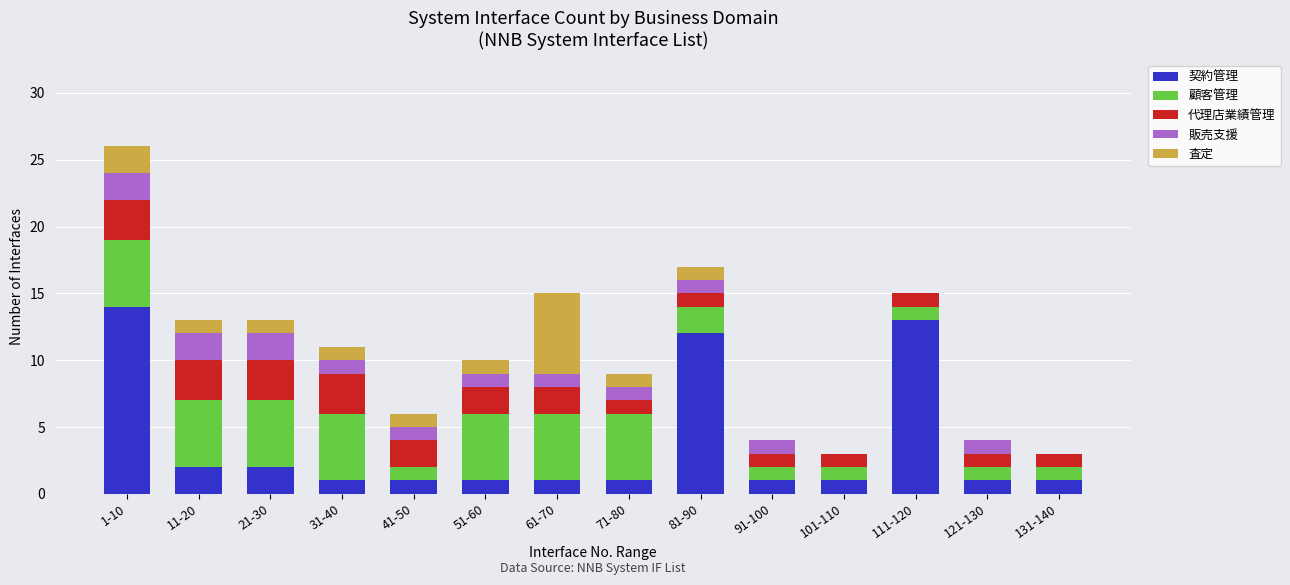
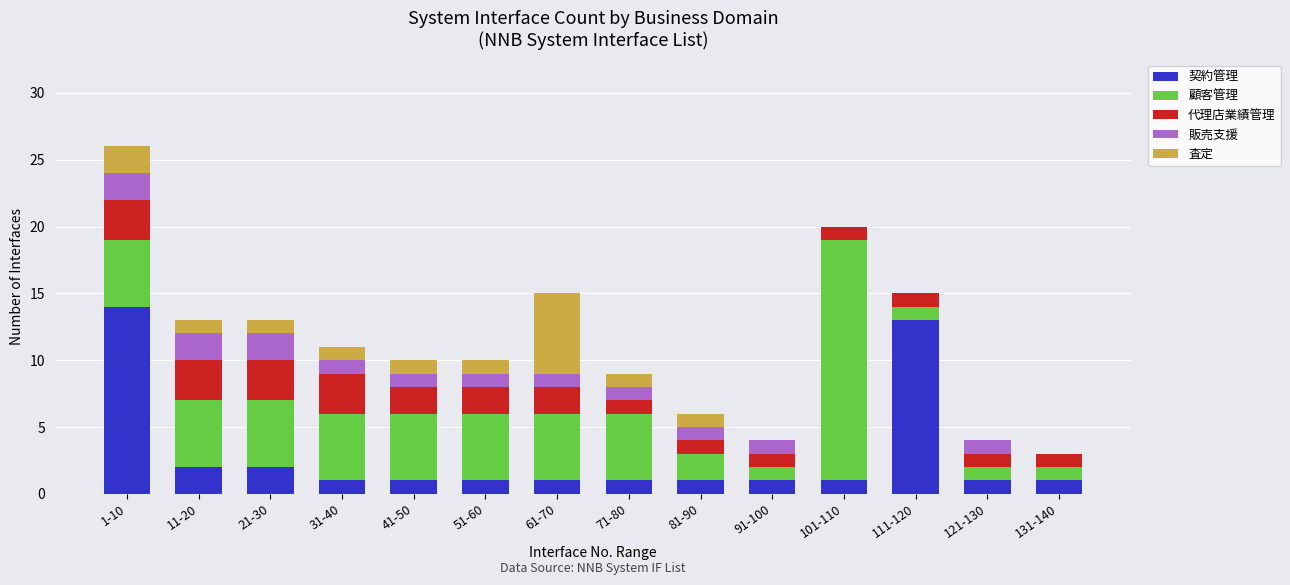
  {
    "契約管理": {
      "1-10": 14,
      "11-20": 2,
      "21-30": 2,
      "31-40": 1,
      "41-50": 1,
      "51-60": 1,
      "61-70": 1,
      "71-80": 1,
-     "81-90": 12,
+     "81-90": 1,
      "91-100": 1,
      "101-110": 1,
      "111-120": 13,
      "121-130": 1,
      "131-140": 1
    },
    "顧客管理": {
      "1-10": 5,
      "11-20": 5,
      "21-30": 5,
      "31-40": 5,
-     "41-50": 1,
+     "41-50": 5,
      "51-60": 5,
      "61-70": 5,
      "71-80": 5,
      "81-90": 2,
      "91-100": 1,
-     "101-110": 1,
+     "101-110": 18,
      "111-120": 1,
      "121-130": 1,
      "131-140": 1
    },
    "代理店業績管理": {
      "1-10": 3,
      "11-20": 3,
      "21-30": 3,
      "31-40": 3,
      "41-50": 2,
      "51-60": 2,
      "61-70": 2,
      "71-80": 1,
      "81-90": 1,
      "91-100": 1,
      "101-110": 1,
      "111-120": 1,
      "121-130": 1,
      "131-140": 1
    },
    "販売支援": {
      "1-10": 2,
      "11-20": 2,
      "21-30": 2,
      "31-40": 1,
      "41-50": 1,
      "51-60": 1,
      "61-70": 1,
      "71-80": 1,
      "81-90": 1,
      "91-100": 1,
      "101-110": 0,
      "111-120": 0,
      "121-130": 1,
      "131-140": 0
    },
    "査定": {
      "1-10": 2,
      "11-20": 1,
      "21-30": 1,
      "31-40": 1,
      "41-50": 1,
      "51-60": 1,
      "61-70": 6,
      "71-80": 1,
      "81-90": 1,
      "91-100": 0,
      "101-110": 0,
      "111-120": 0,
      "121-130": 0,
      "131-140": 0
    }
  }
